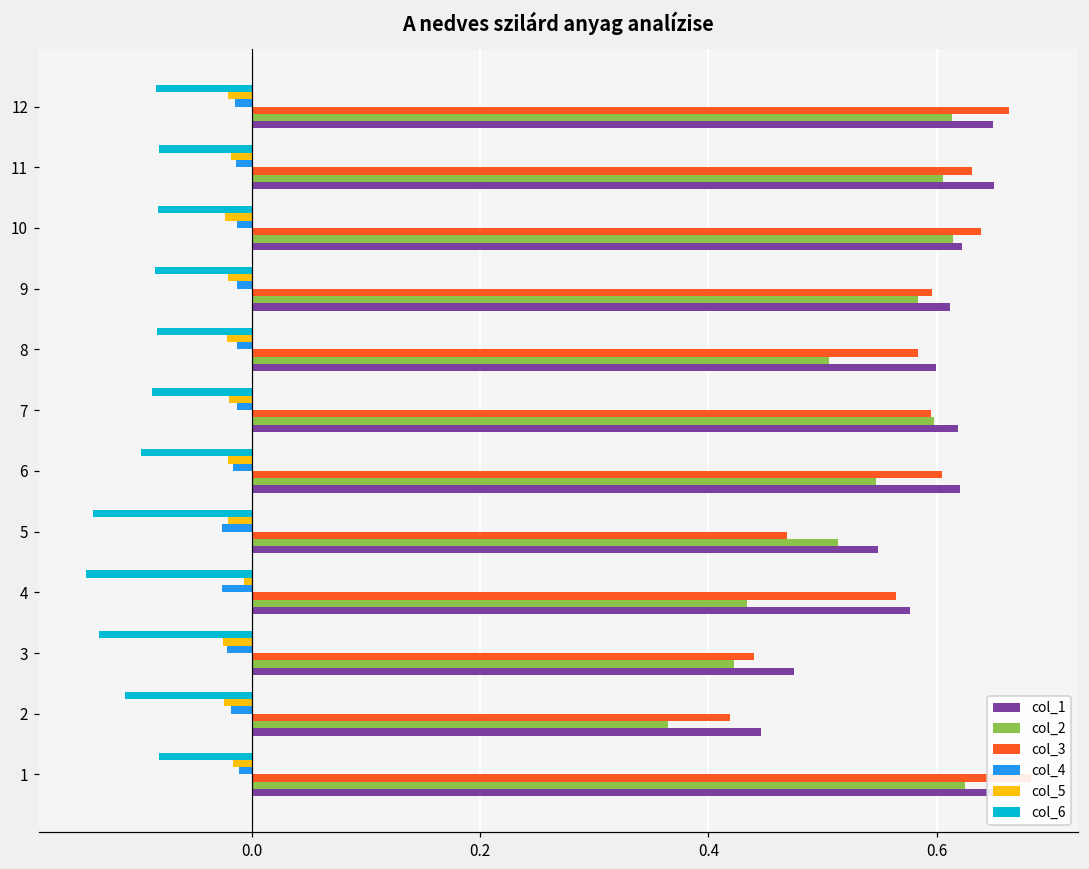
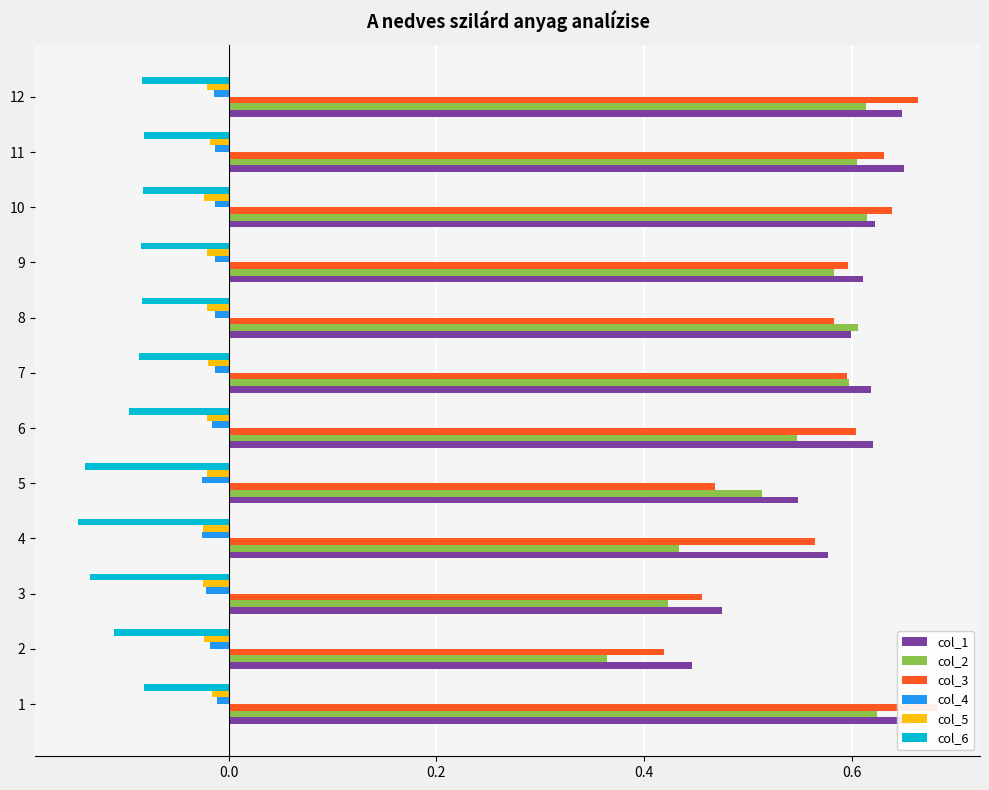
  {
    "col_1": {
      "12": 0.649,
      "11": 0.650,
      "10": 0.622,
      "9": 0.611,
      "8": 0.599,
      "7": 0.618,
      "6": 0.621,
      "5": 0.548,
      "4": 0.577,
      "3": 0.475,
      "2": 0.446
    },
    "col_2": {
      "12": 0.613,
      "11": 0.605,
      "10": 0.615,
      "9": 0.583,
-     "8": 0.505,
+     "8": 0.606,
      "7": 0.598,
      "6": 0.547,
      "5": 0.513,
      "4": 0.434,
      "3": 0.423,
      "2": 0.365,
      "1": 0.624
    },
    "col_3": {
      "12": 0.663,
      "11": 0.631,
      "10": 0.639,
      "9": 0.596,
      "8": 0.583,
      "7": 0.595,
      "6": 0.604,
      "5": 0.469,
      "4": 0.565,
-     "3": 0.440,
+     "3": 0.455,
      "2": 0.419
    },
    "col_5": {
      "12": -0.021,
      "11": -0.018,
      "10": -0.023,
      "9": -0.020,
      "8": -0.021,
      "7": -0.020,
      "6": -0.021,
      "5": -0.021,
-     "4": -0.007,
+     "4": -0.025,
      "3": -0.025,
      "2": -0.024,
      "1": -0.016
    }
  }
